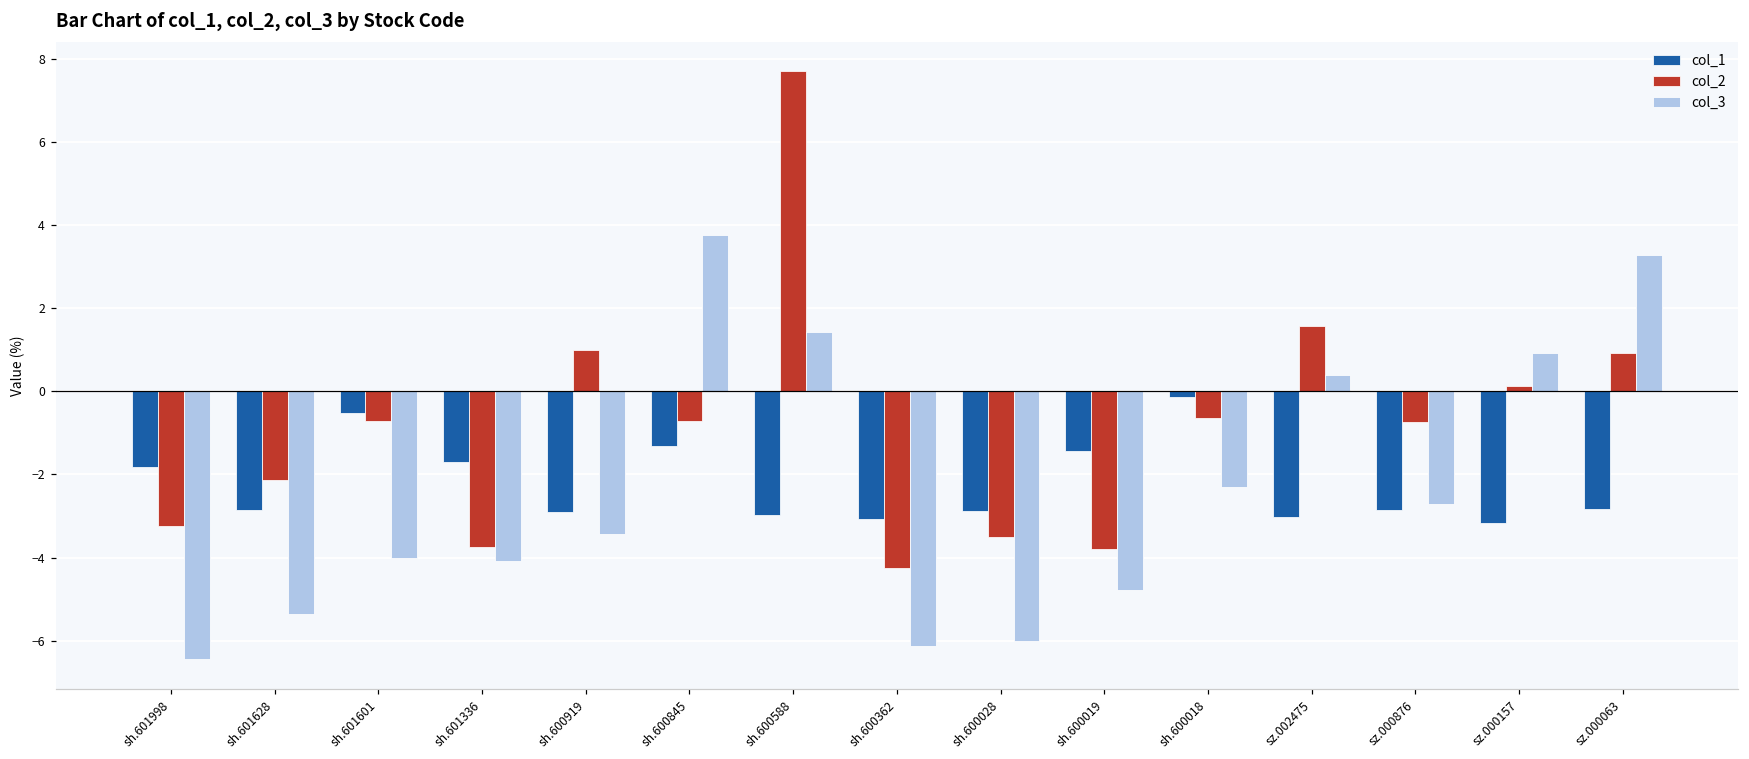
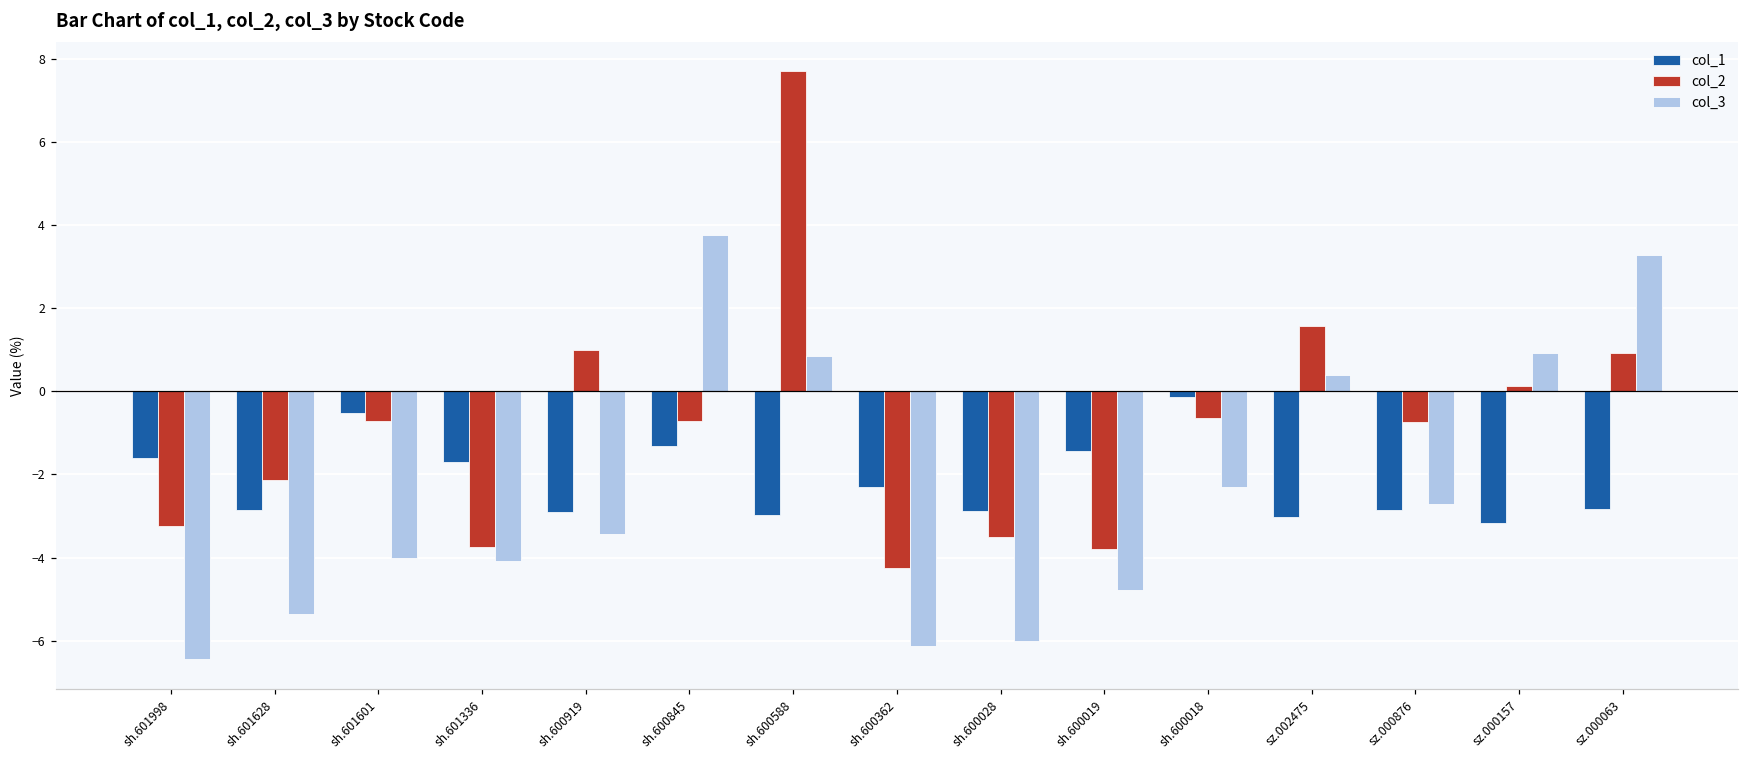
  {
    "col_1": {
-     "sh.601998": -1.8,
+     "sh.601998": -1.6,
      "sh.601628": -2.8,
      "sh.601601": -0.5,
      "sh.601336": -1.7,
      "sh.600919": -2.9,
      "sh.600845": -1.3,
      "sh.600588": -3.0,
-     "sh.600362": -3.1,
+     "sh.600362": -2.3,
      "sh.600028": -2.9,
      "sh.600019": -1.4,
      "sh.600018": -0.1,
      "sz.002475": -3.0,
      "sz.000876": -2.9,
      "sz.000157": -3.2,
      "sz.000063": -2.8
    },
    "col_2": {
      "sh.601998": -3.2,
      "sh.601628": -2.1,
      "sh.601601": -0.7,
      "sh.601336": -3.8,
      "sh.600919": 1.0,
      "sh.600845": -0.7,
      "sh.600588": 7.7,
      "sh.600362": -4.3,
      "sh.600028": -3.5,
      "sh.600019": -3.8,
      "sh.600018": -0.6,
      "sz.002475": 1.6,
      "sz.000876": -0.7,
      "sz.000157": 0.1,
      "sz.000063": 0.9
    },
    "col_3": {
      "sh.601998": -6.5,
      "sh.601628": -5.4,
      "sh.601601": -4.0,
      "sh.601336": -4.1,
      "sh.600919": -3.4,
      "sh.600845": 3.8,
-     "sh.600588": 1.4,
+     "sh.600588": 0.9,
      "sh.600362": -6.1,
      "sh.600028": -6.0,
      "sh.600019": -4.8,
      "sh.600018": -2.3,
      "sz.002475": 0.4,
      "sz.000876": -2.7,
      "sz.000157": 0.9,
      "sz.000063": 3.3
    }
  }
